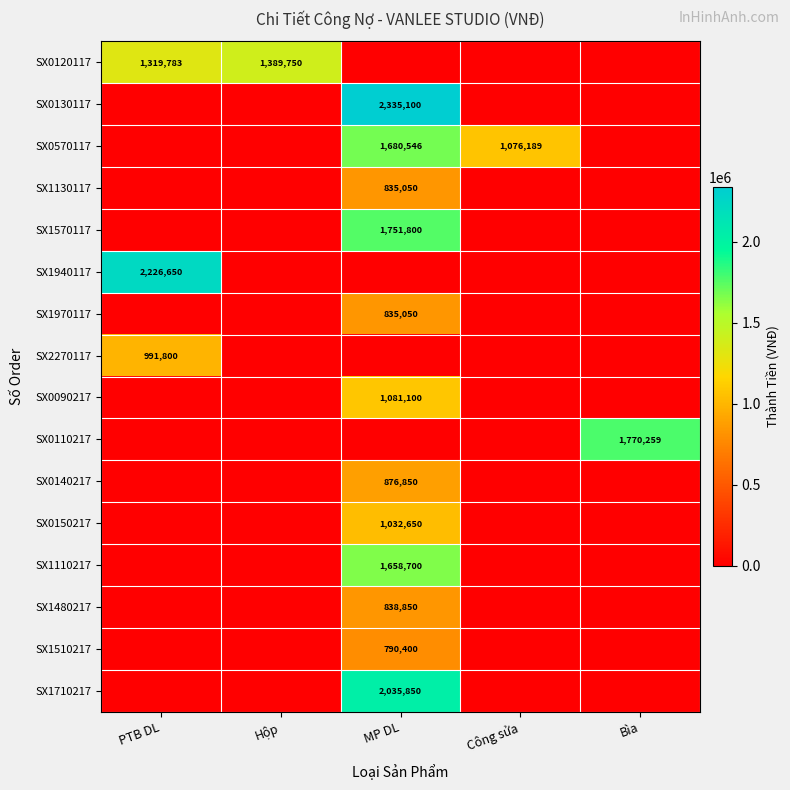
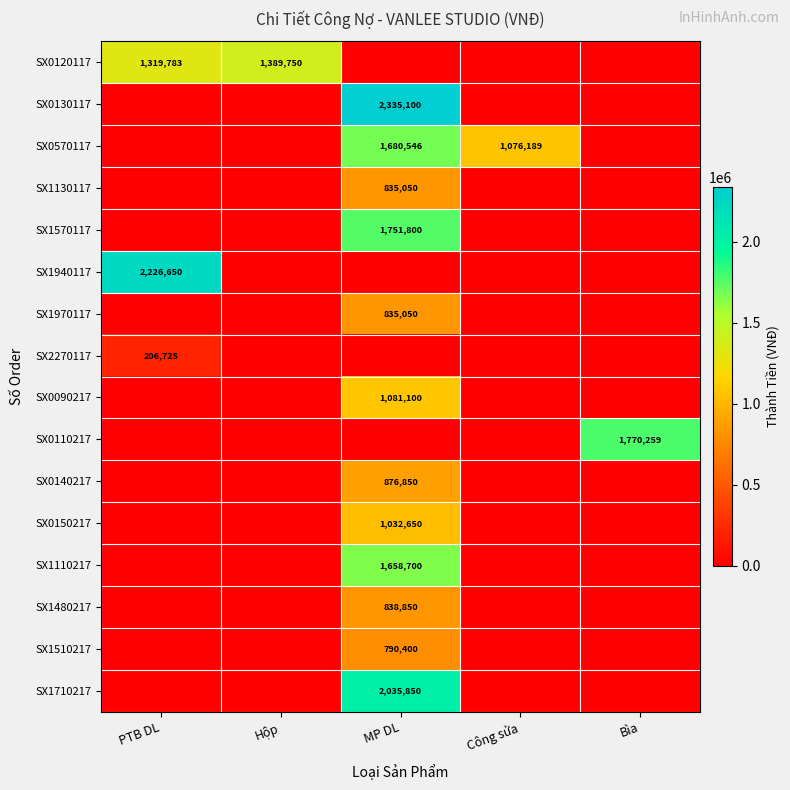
  {
    "SX0120117": {
      "PTB DL": "1,319,783",
      "Hộp": "1,389,750"
    },
    "SX0130117": {
      "MP DL": "2,335,100"
    },
    "SX0570117": {
      "MP DL": "1,680,546",
      "Công sửa": "1,076,189"
    },
    "SX1130117": {
      "MP DL": "835,050"
    },
    "SX1570117": {
      "MP DL": "1,751,800"
    },
    "SX1940117": {
      "PTB DL": "2,226,650"
    },
    "SX1970117": {
      "MP DL": "835,050"
    },
    "SX2270117": {
-     "PTB DL": "991,800"
+     "PTB DL": "206,725"
    },
    "SX0090217": {
      "MP DL": "1,081,100"
    },
    "SX0110217": {
      "Bìa": "1,770,259"
    },
    "SX0140217": {
      "MP DL": "876,850"
    },
    "SX0150217": {
      "MP DL": "1,032,650"
    },
    "SX1110217": {
      "MP DL": "1,658,700"
    },
    "SX1480217": {
      "MP DL": "838,850"
    },
    "SX1510217": {
      "MP DL": "790,400"
    },
    "SX1710217": {
      "MP DL": "2,035,850"
    }
  }
